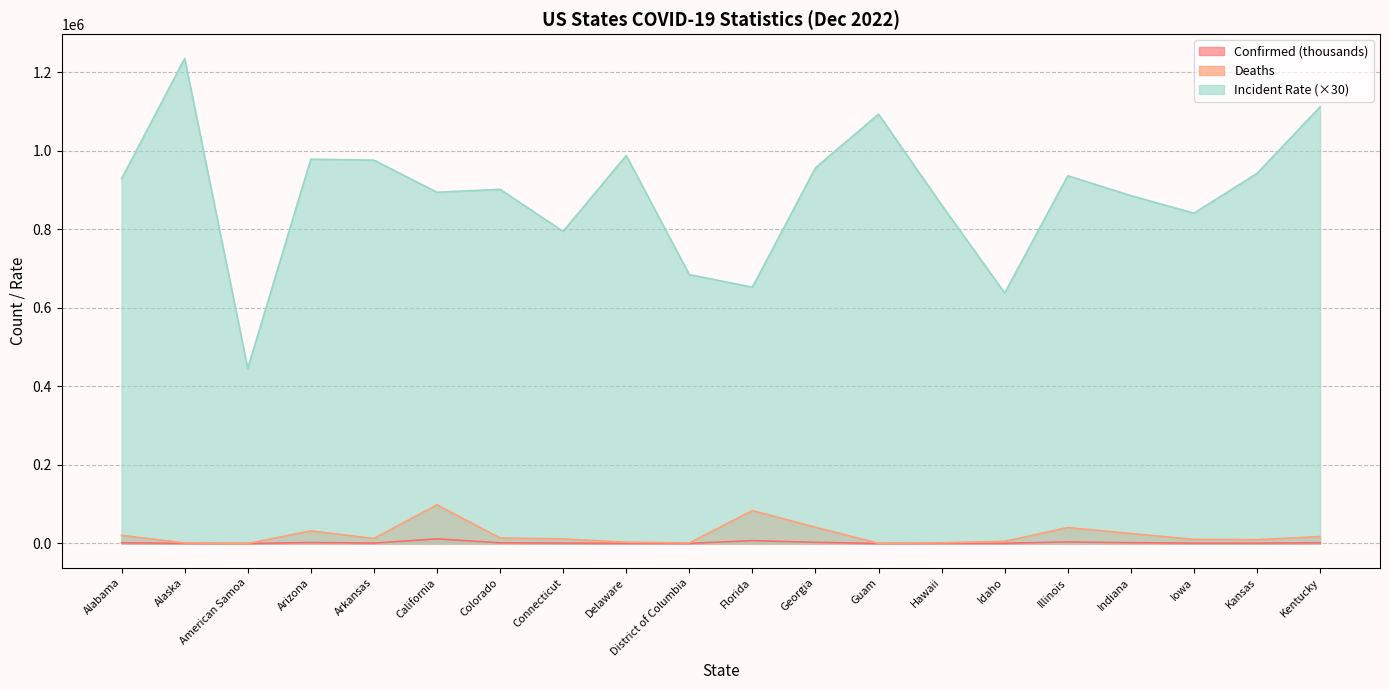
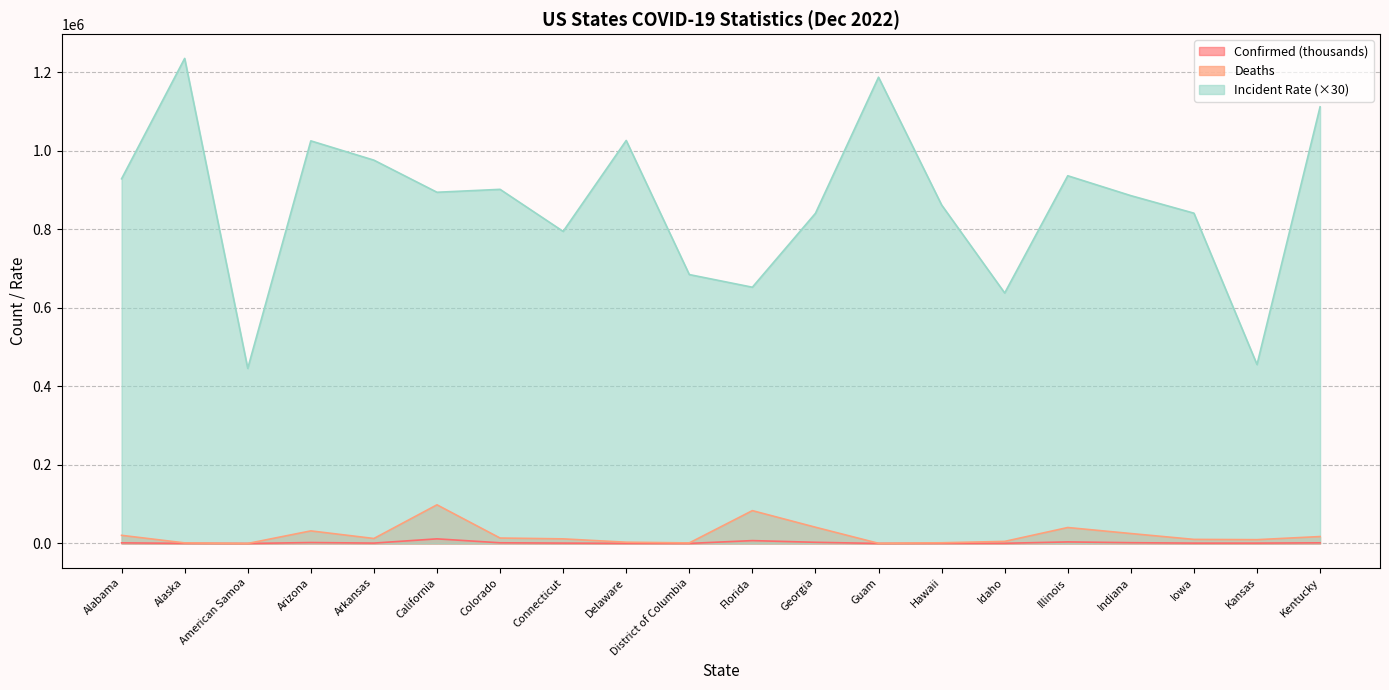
  {
    "Incident Rate (×30)": {
      "Alabama": 930000,
      "Alaska": 1230000,
      "American Samoa": 450000,
-     "Arizona": 980000,
+     "Arizona": 1020000,
      "Arkansas": 980000,
      "California": 890000,
      "Colorado": 900000,
      "Connecticut": 790000,
-     "Delaware": 990000,
+     "Delaware": 1030000,
      "District of Columbia": 680000,
      "Florida": 650000,
-     "Georgia": 960000,
-     "Guam": 1090000,
+     "Georgia": 840000,
+     "Guam": 1190000,
      "Hawaii": 860000,
      "Idaho": 640000,
      "Illinois": 940000,
      "Indiana": 890000,
      "Iowa": 840000,
-     "Kansas": 940000,
+     "Kansas": 460000,
      "Kentucky": 1110000
    }
  }
